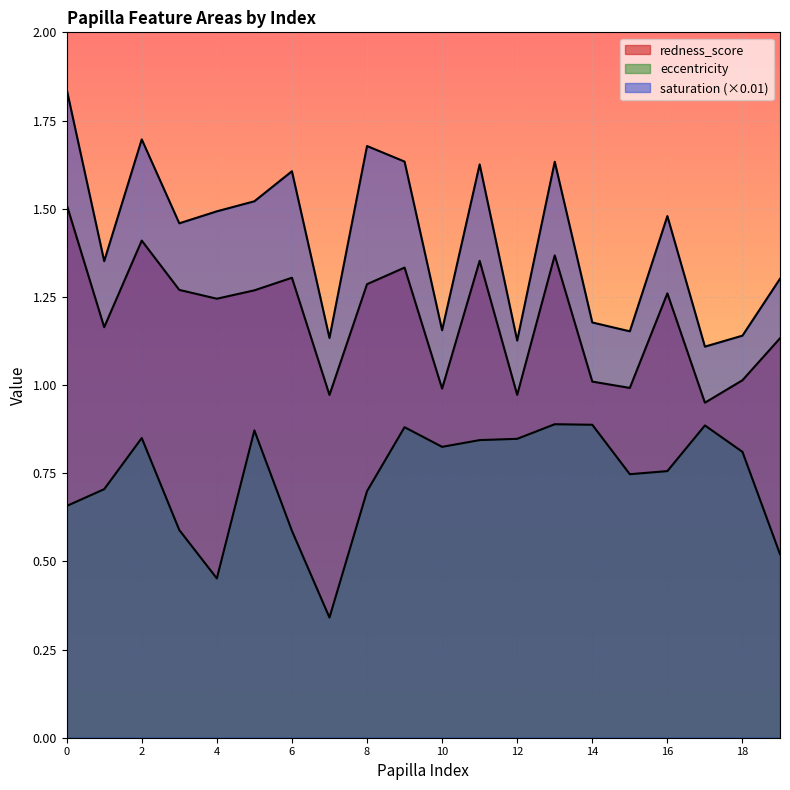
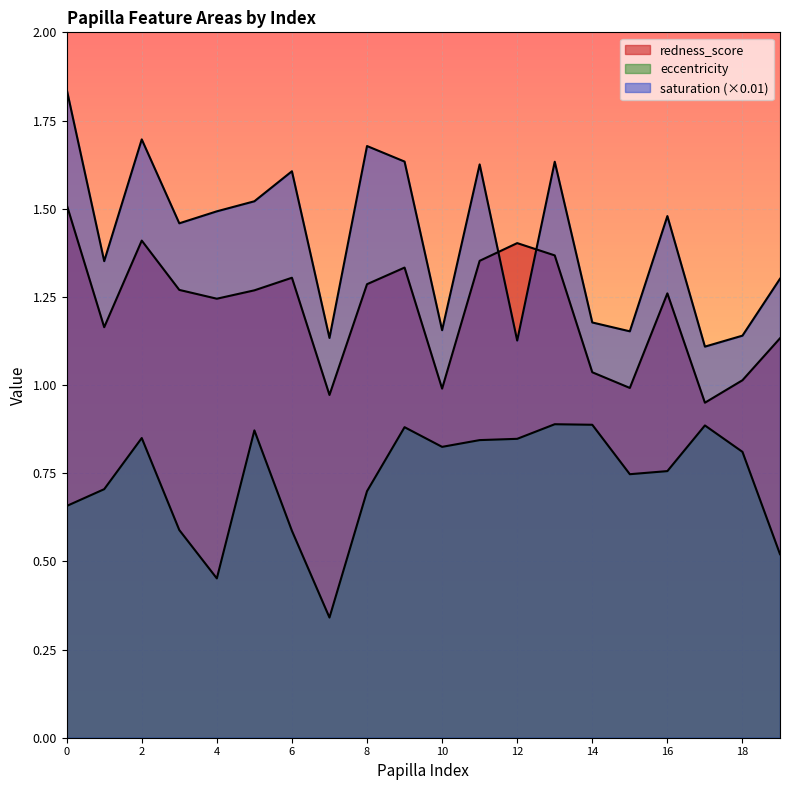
  {
    "redness_score": {
      "0": 1.51,
      "2": 1.41,
      "4": 1.24,
      "6": 1.30,
      "8": 1.29,
      "10": 0.99,
-     "12": 0.97,
-     "14": 1.01,
+     "12": 1.40,
+     "14": 1.04,
      "16": 1.26,
      "18": 1.01
    },
    "eccentricity": {
      "0": 0.66,
      "2": 0.85,
      "4": 0.45,
      "6": 0.59,
      "8": 0.70,
      "10": 0.82,
      "12": 0.85,
      "14": 0.89,
      "16": 0.76,
      "18": 0.81
    },
    "saturation (×0.01)": {
      "0": 1.84,
      "2": 1.70,
      "4": 1.49,
      "6": 1.61,
      "8": 1.68,
      "10": 1.16,
      "12": 1.13,
      "14": 1.18,
      "16": 1.48,
      "18": 1.14
    }
  }
